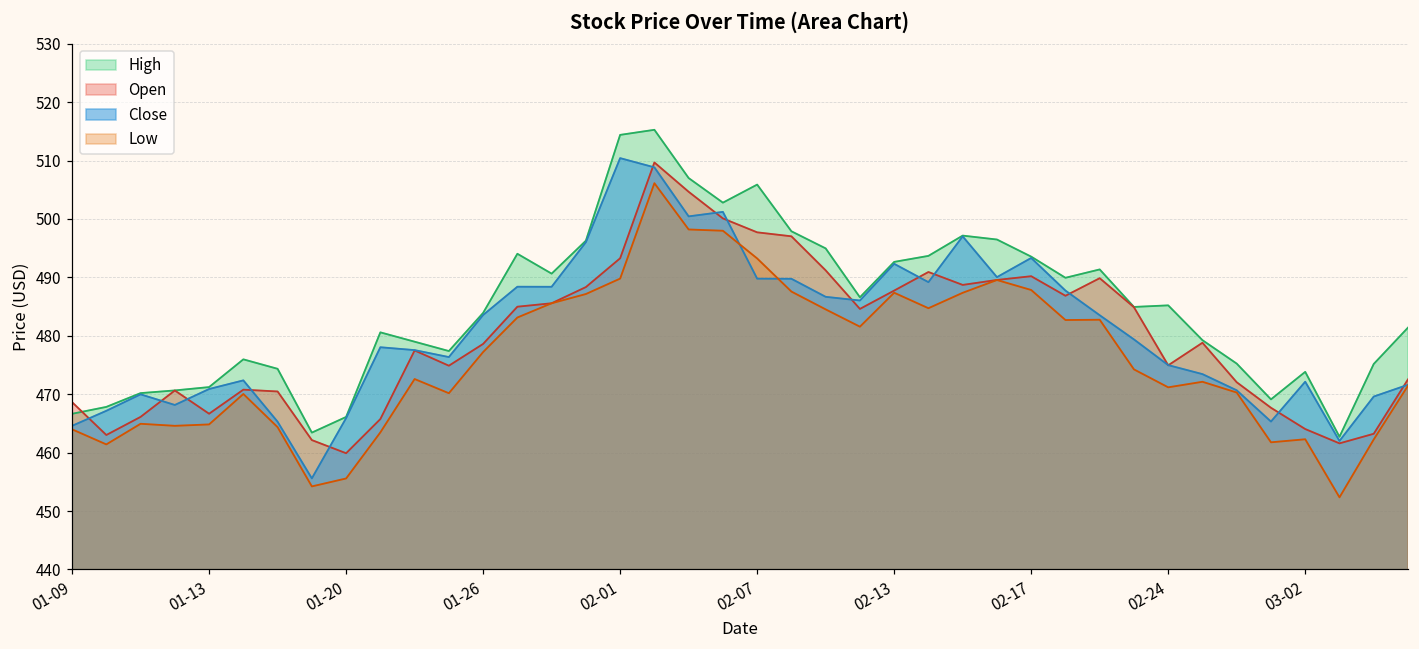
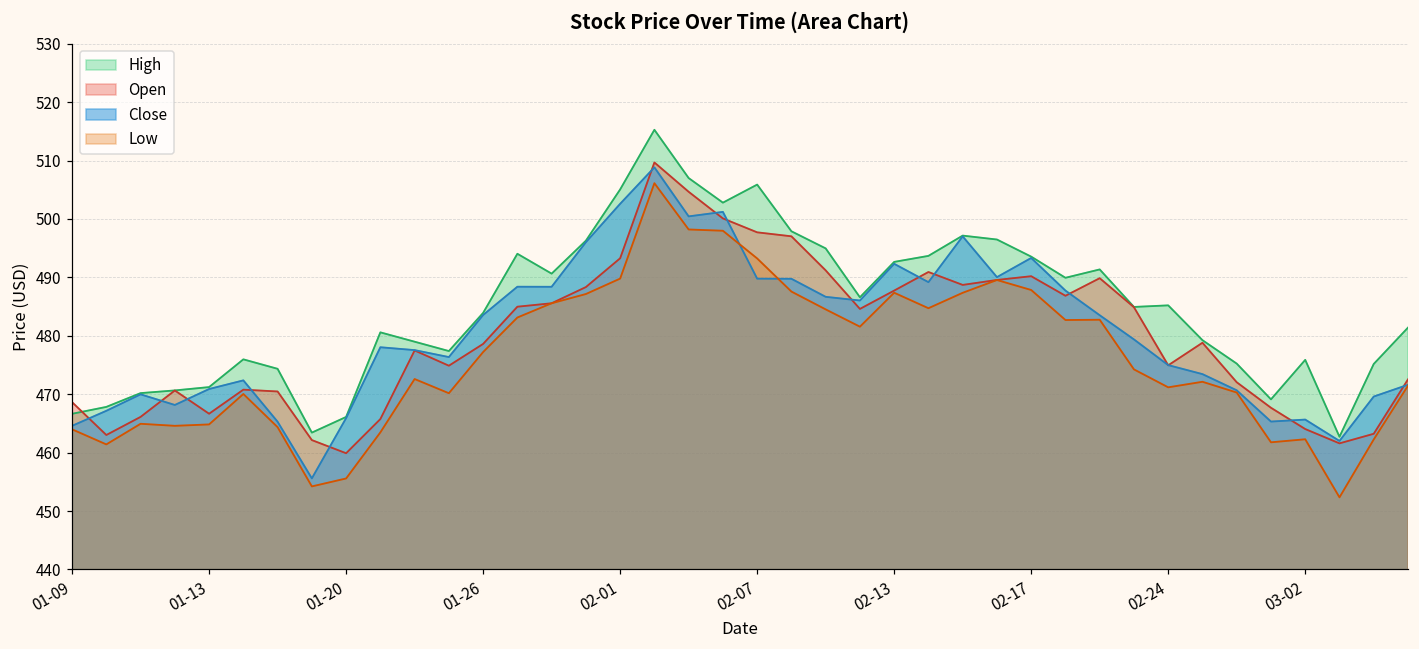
  {
    "High": {
      "01-09": 467,
-     "02-01": 514,
+     "02-01": 505,
      "02-07": 506,
      "02-24": 485,
-     "03-02": 474
+     "03-02": 476
    },
    "Close": {
      "01-09": 465,
-     "02-01": 510,
+     "02-01": 503,
      "02-07": 490,
-     "03-02": 472
+     "03-02": 466
    }
  }
